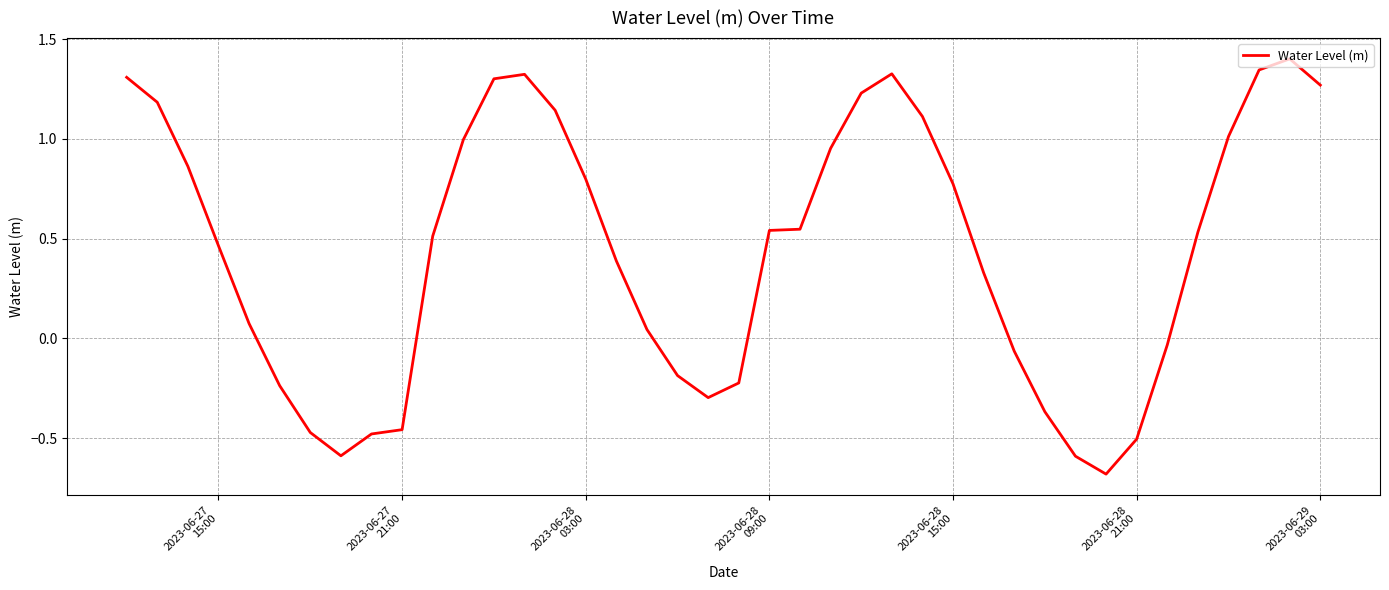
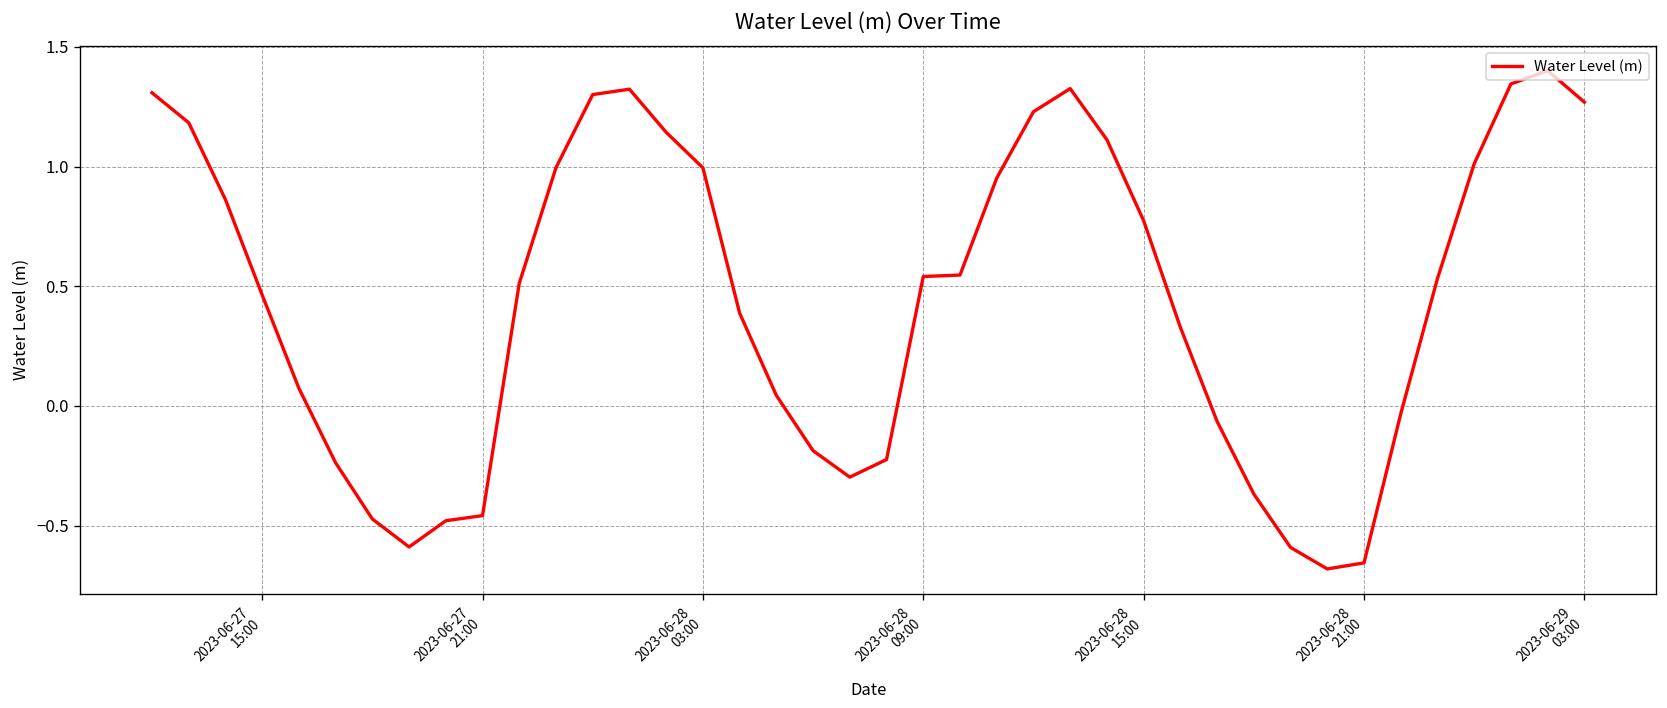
  {
    "2023-06-27 15:00": 0.46,
    "2023-06-27 21:00": -0.46,
-   "2023-06-28 03:00": 0.80,
+   "2023-06-28 03:00": 0.99,
    "2023-06-28 09:00": 0.54,
    "2023-06-28 15:00": 0.77,
-   "2023-06-28 21:00": -0.51,
+   "2023-06-28 21:00": -0.66,
    "2023-06-29 03:00": 1.27
  }
